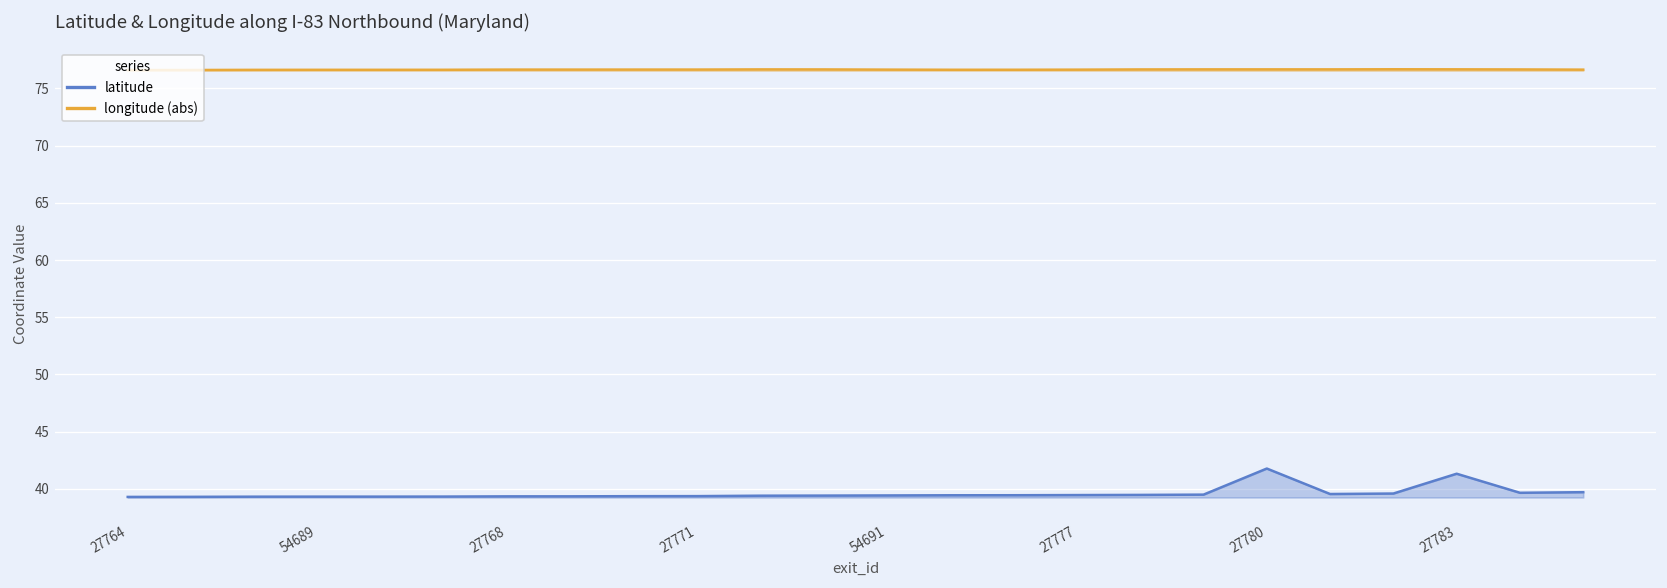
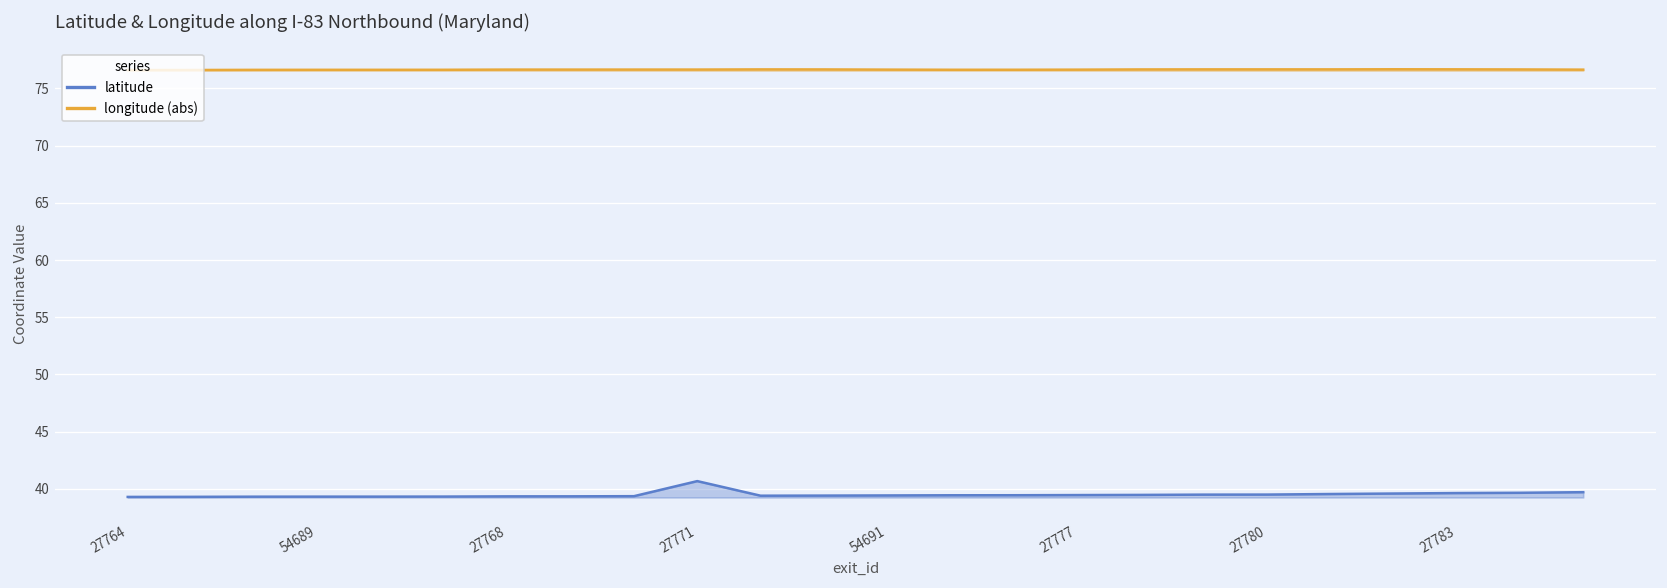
  {
    "latitude": {
      "27764": 39,
      "54689": 39,
      "27768": 39,
-     "27771": 39,
+     "27771": 41,
      "54691": 39,
      "27777": 39,
-     "27780": 42,
-     "27783": 41
+     "27780": 39,
+     "27783": 40
    },
    "longitude (abs)": {
      "54689": 77,
      "27768": 77,
      "27771": 77,
      "54691": 77,
      "27777": 77,
      "27780": 77,
      "27783": 77
    }
  }
